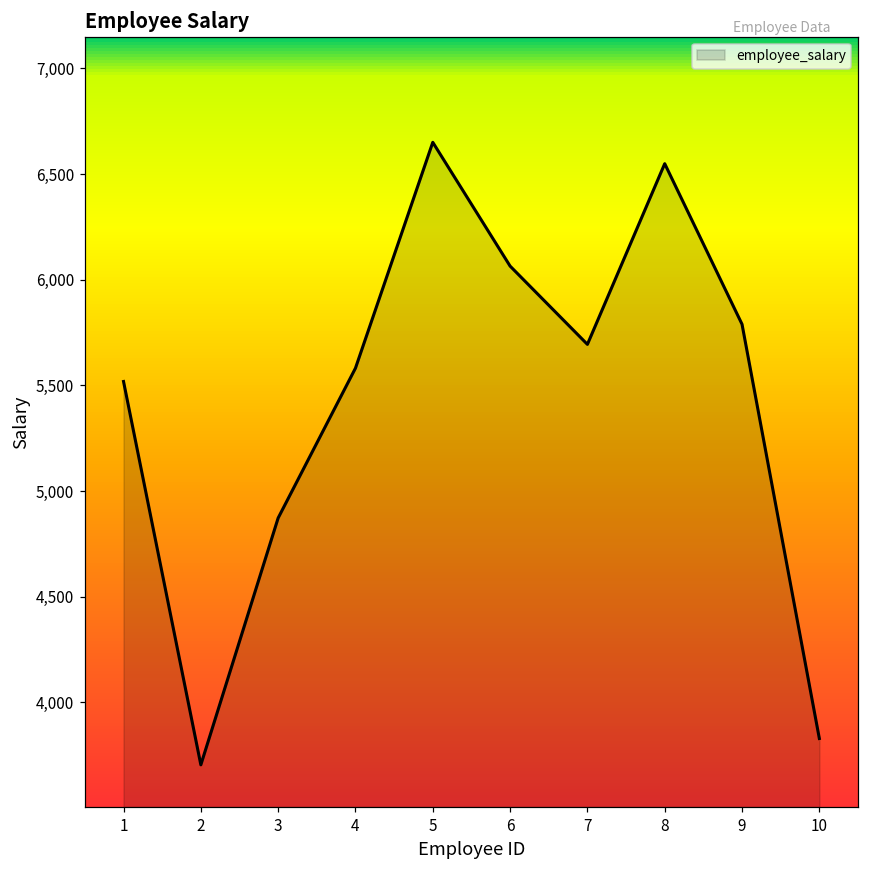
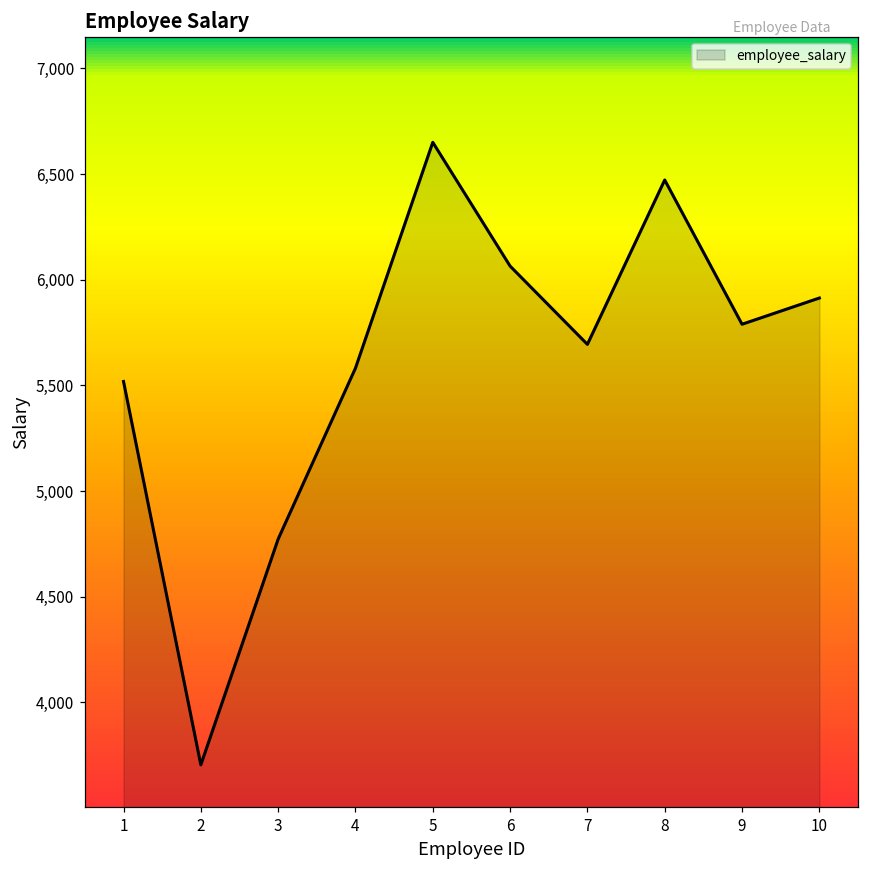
  {
    "1": "5,520",
    "2": "3,700",
-   "3": "4,870",
+   "3": "4,770",
    "4": "5,580",
    "5": "6,650",
    "6": "6,060",
    "7": "5,690",
-   "8": "6,550",
+   "8": "6,470",
    "9": "5,790",
-   "10": "3,830"
+   "10": "5,910"
  }
